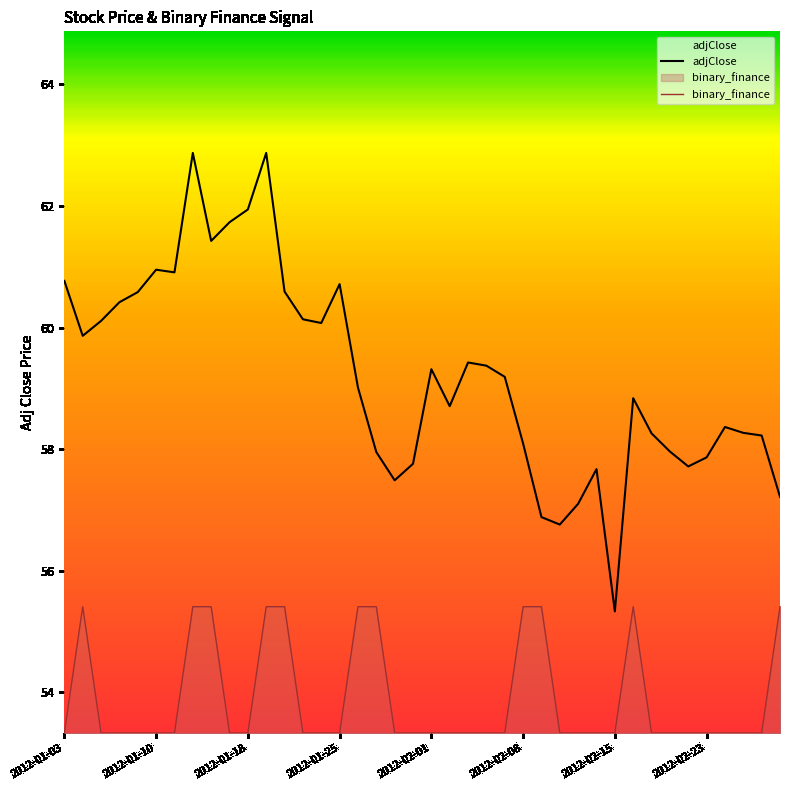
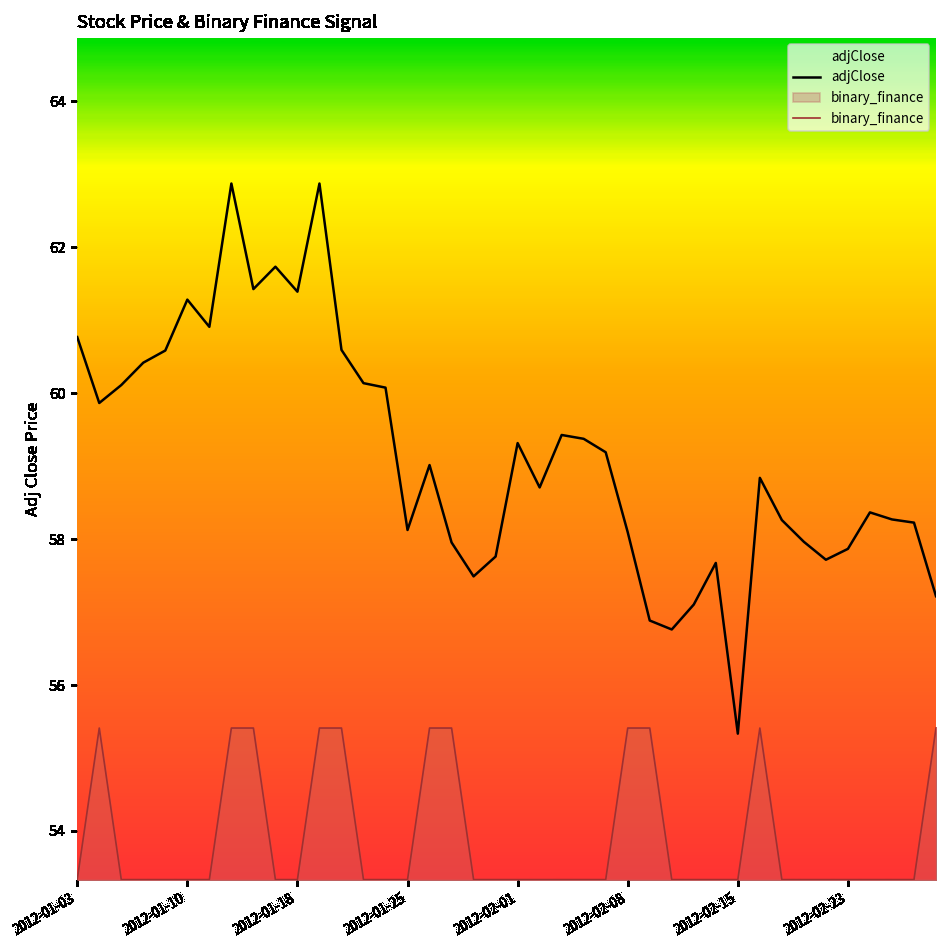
  {
    "adjClose": {
      "2012-01-03": 60.8,
-     "2012-01-10": 61.0,
-     "2012-01-18": 61.9,
-     "2012-01-25": 60.7,
+     "2012-01-10": 61.3,
+     "2012-01-18": 61.4,
+     "2012-01-25": 58.1,
      "2012-02-01": 59.3,
      "2012-02-08": 58.1,
      "2012-02-15": 55.3,
      "2012-02-23": 57.9
    }
  }
